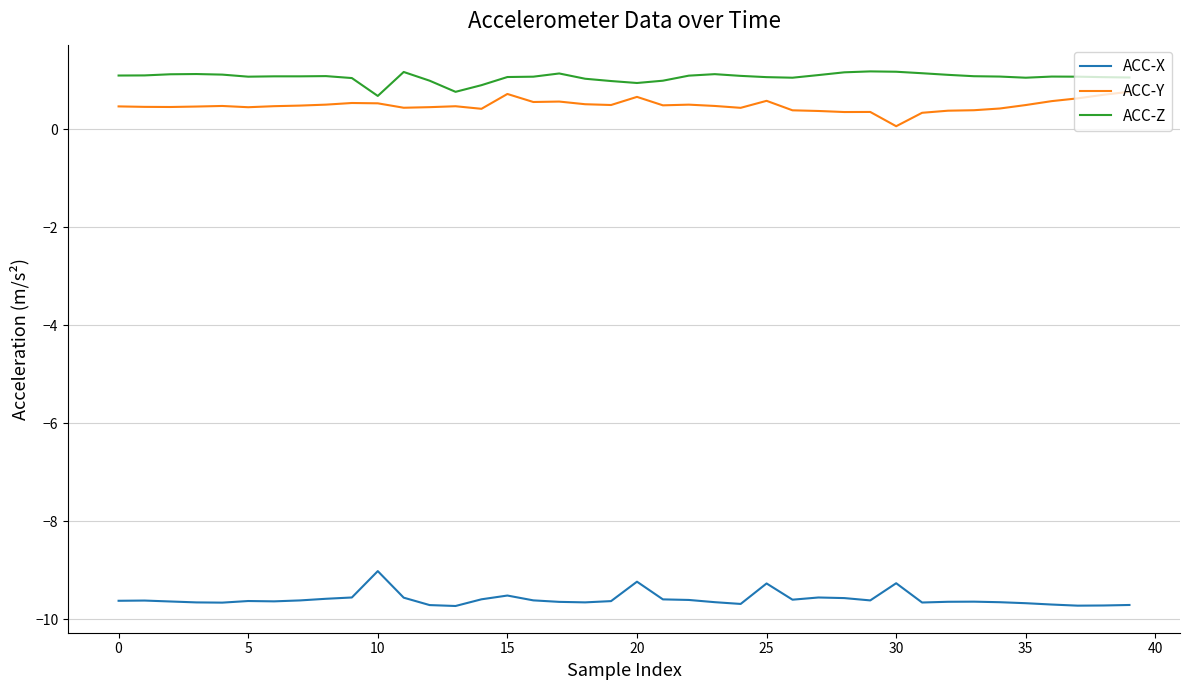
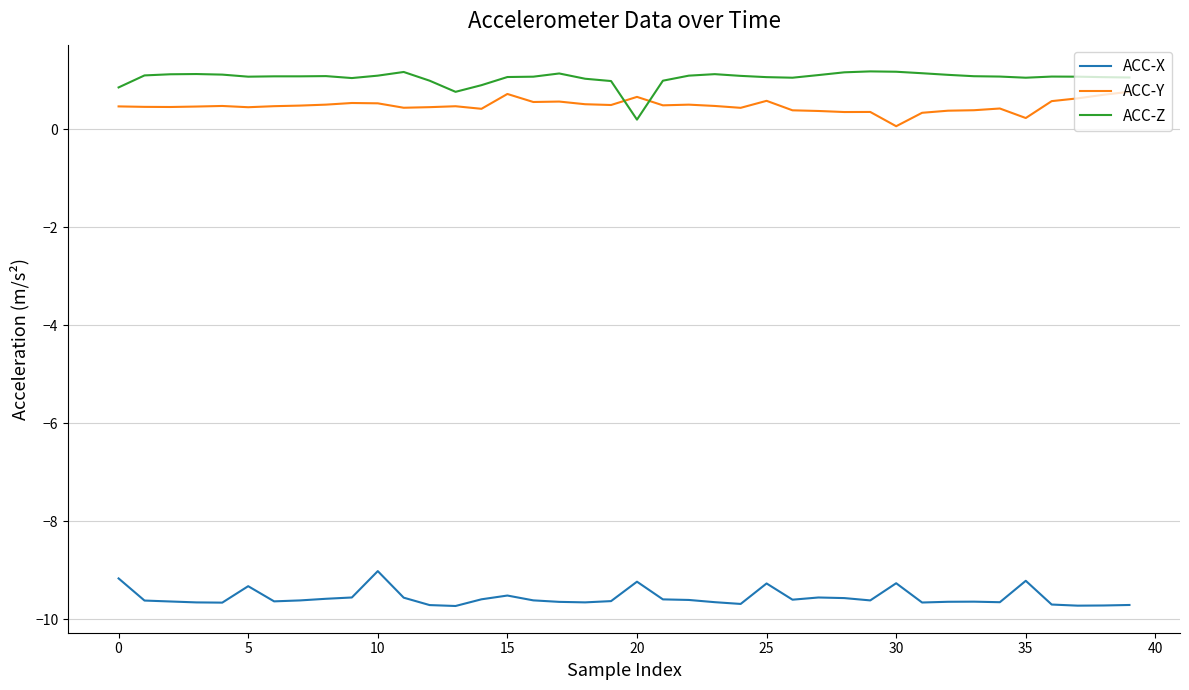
  {
    "ACC-X": {
-     "0": -9.6,
-     "5": -9.6,
+     "0": -9.2,
+     "5": -9.3,
      "10": -9.0,
      "15": -9.5,
      "20": -9.2,
      "25": -9.3,
      "30": -9.3,
-     "35": -9.7
+     "35": -9.2
    },
    "ACC-Y": {
      "0": 0.5,
      "5": 0.4,
      "10": 0.5,
      "15": 0.7,
      "20": 0.7,
      "25": 0.6,
      "30": 0.1,
-     "35": 0.5
+     "35": 0.2
    },
    "ACC-Z": {
-     "0": 1.1,
+     "0": 0.9,
      "5": 1.1,
-     "10": 0.7,
+     "10": 1.1,
      "15": 1.1,
-     "20": 0.9,
+     "20": 0.2,
      "25": 1.1,
      "30": 1.2,
      "35": 1.0
    }
  }
